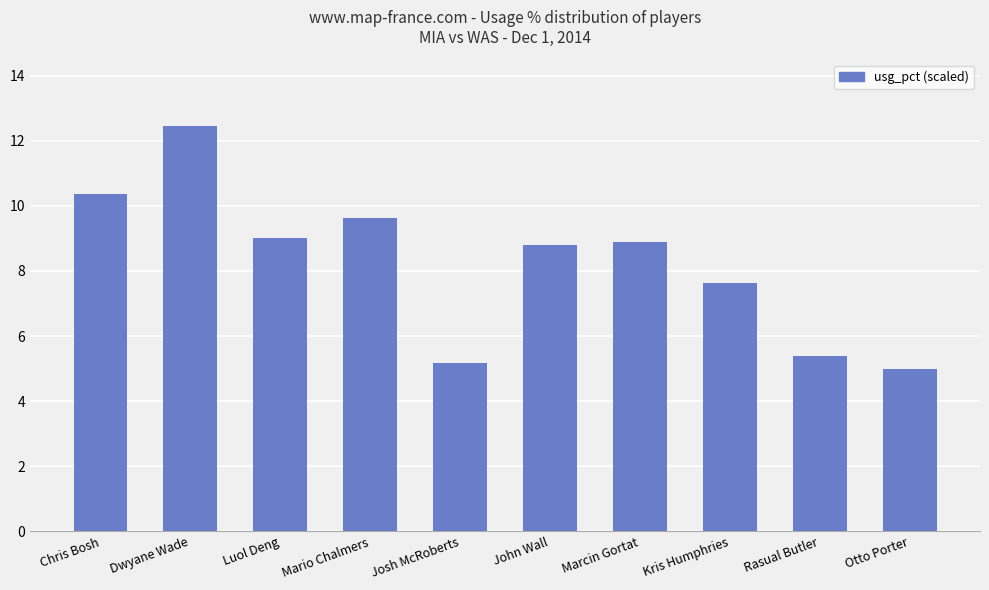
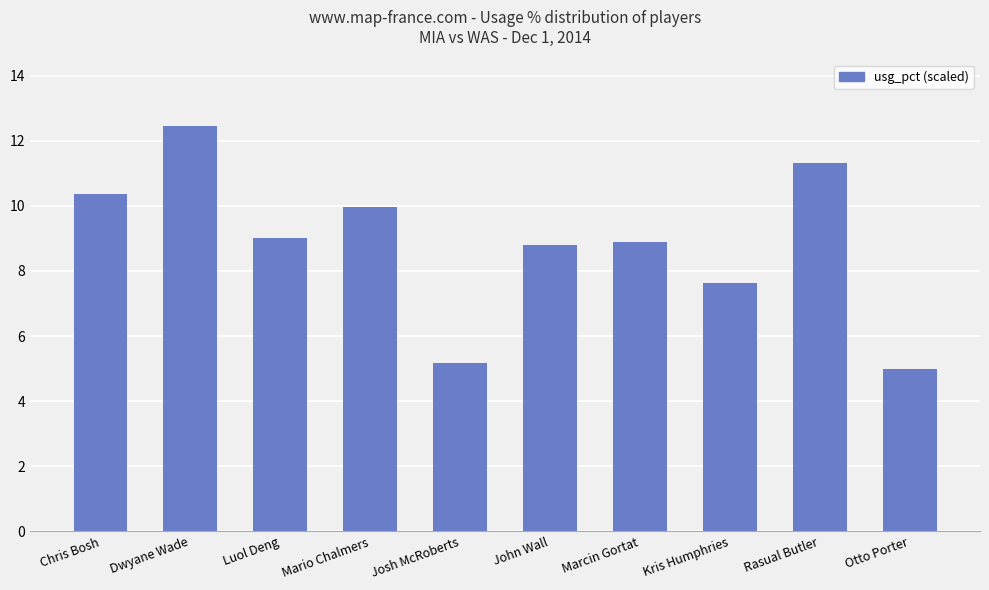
  {
    "Chris Bosh": 10.4,
    "Dwyane Wade": 12.4,
    "Luol Deng": 9.0,
-   "Mario Chalmers": 9.6,
+   "Mario Chalmers": 10.0,
    "Josh McRoberts": 5.2,
    "John Wall": 8.8,
    "Marcin Gortat": 8.9,
    "Kris Humphries": 7.6,
-   "Rasual Butler": 5.4,
+   "Rasual Butler": 11.3,
    "Otto Porter": 5.0
  }
